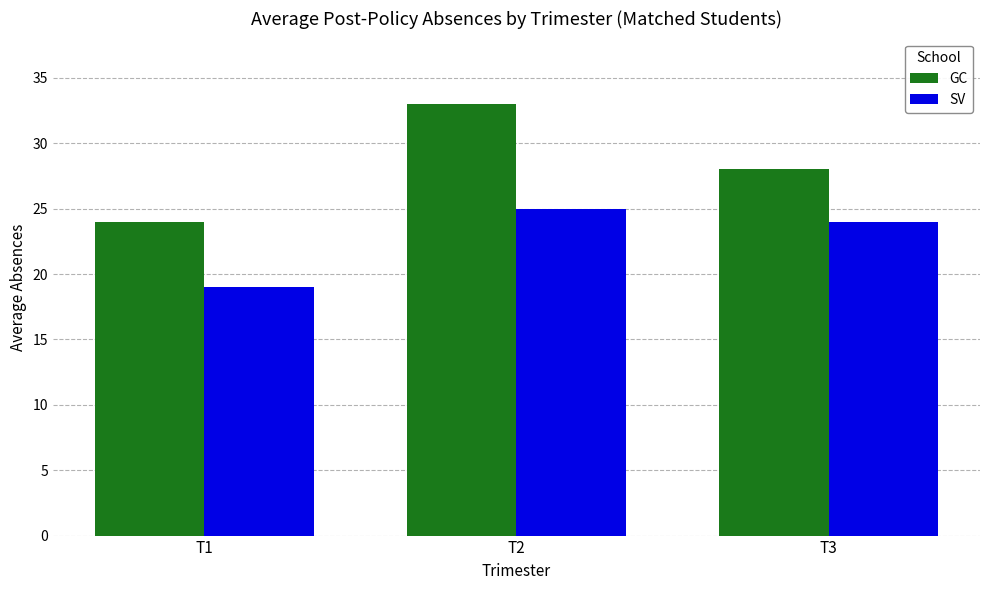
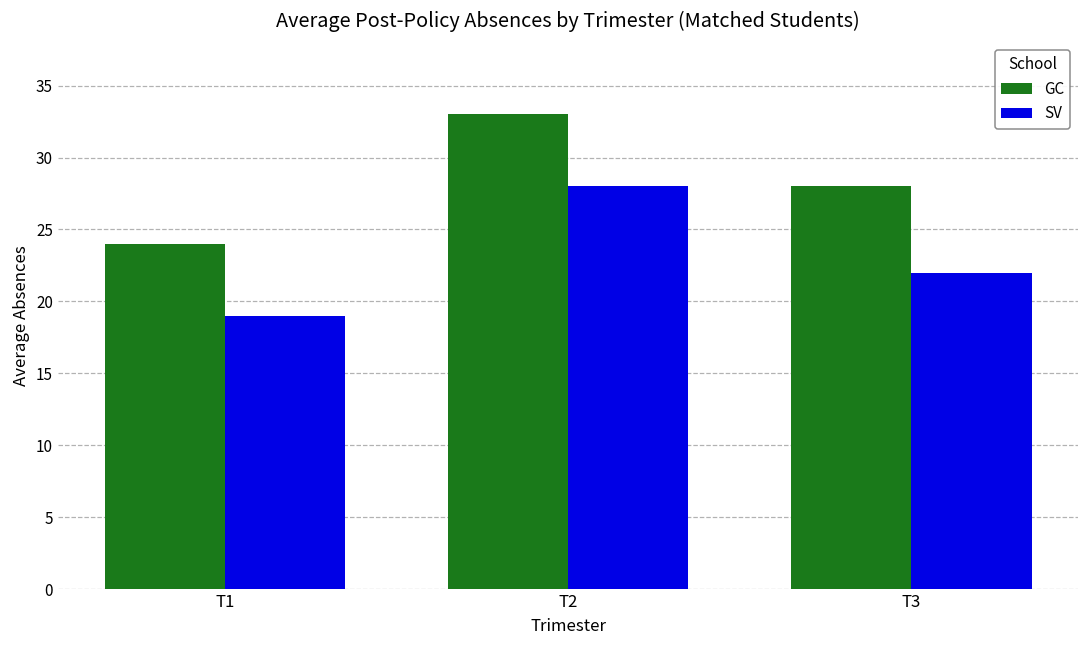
  {
    "GC": {
      "T1": 24,
      "T2": 33,
      "T3": 28
    },
    "SV": {
      "T1": 19,
-     "T2": 25,
-     "T3": 24
+     "T2": 28,
+     "T3": 22
    }
  }
